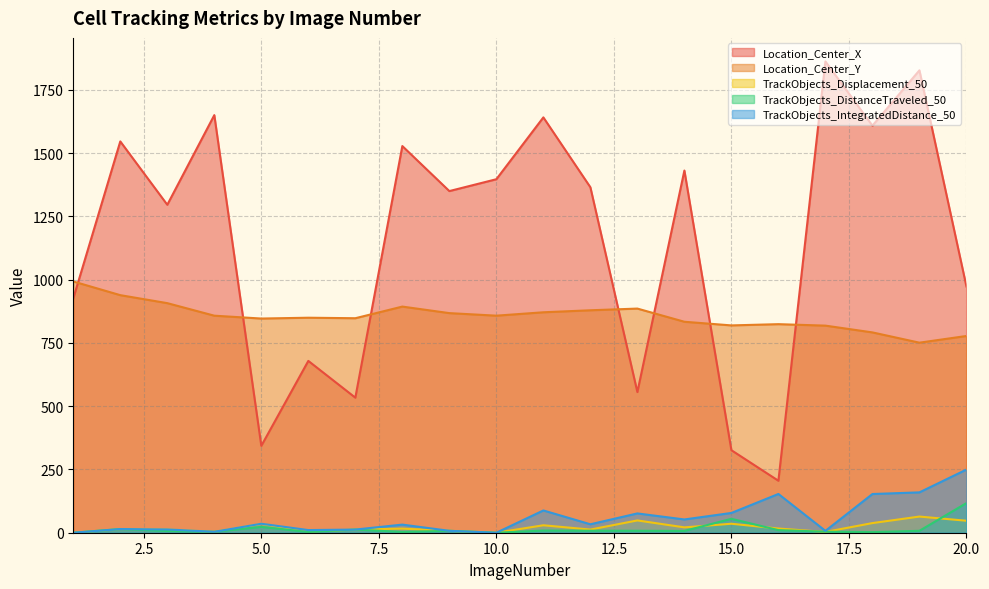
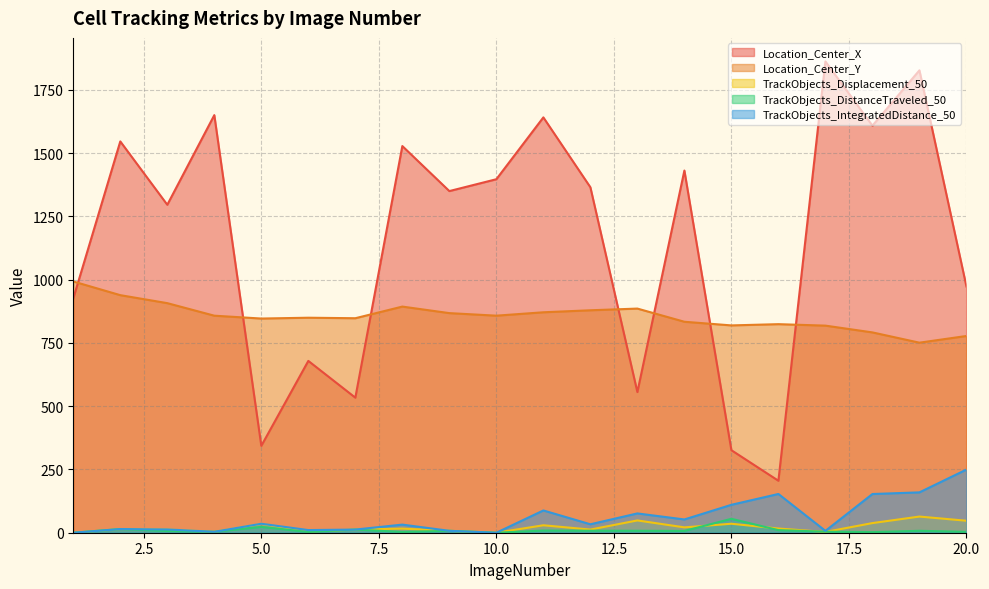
  {
    "TrackObjects_DistanceTraveled_50": {
      "5.0": 20,
      "15.0": 50,
-     "20.0": 120
+     "20.0": 0
    },
    "TrackObjects_IntegratedDistance_50": {
-     "15.0": 80,
+     "15.0": 110,
      "20.0": 250
    }
  }
